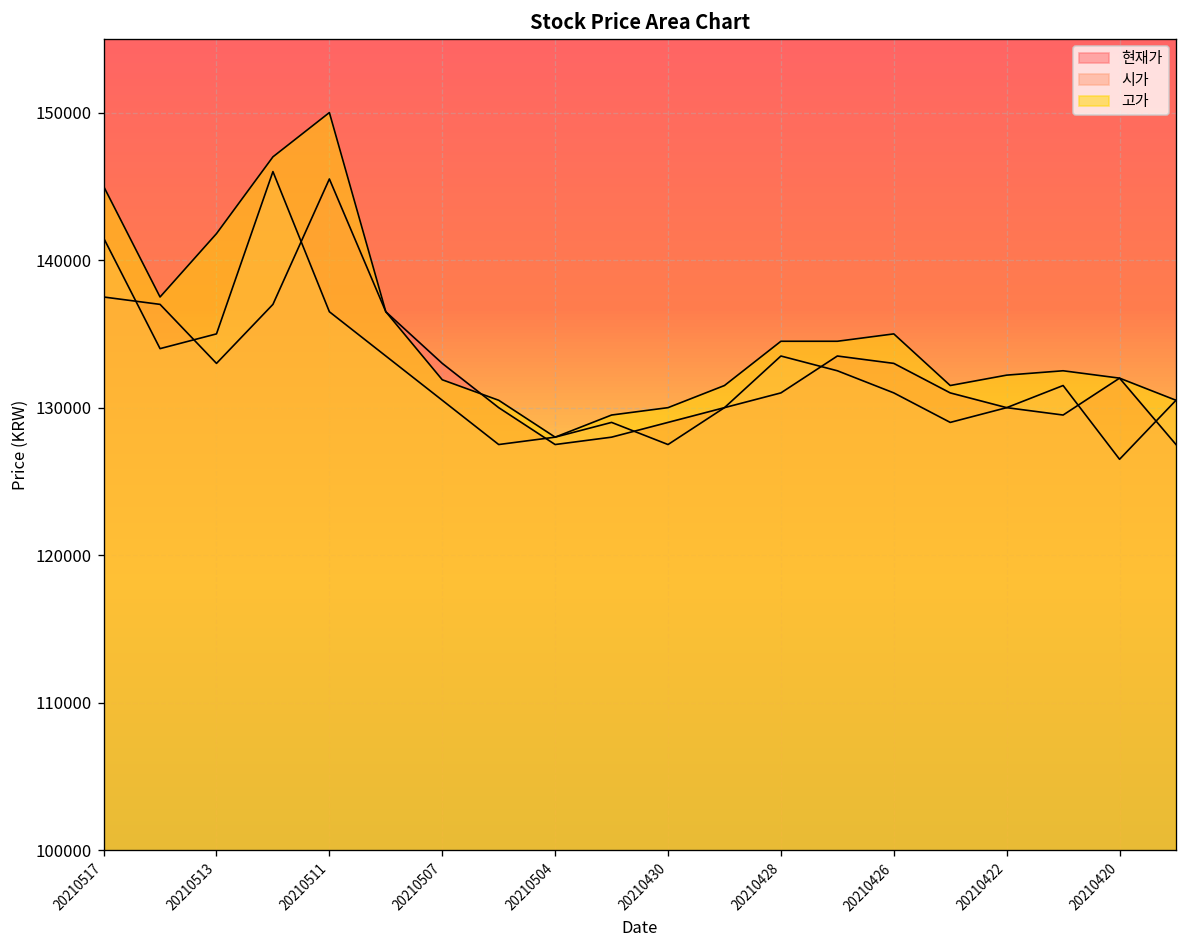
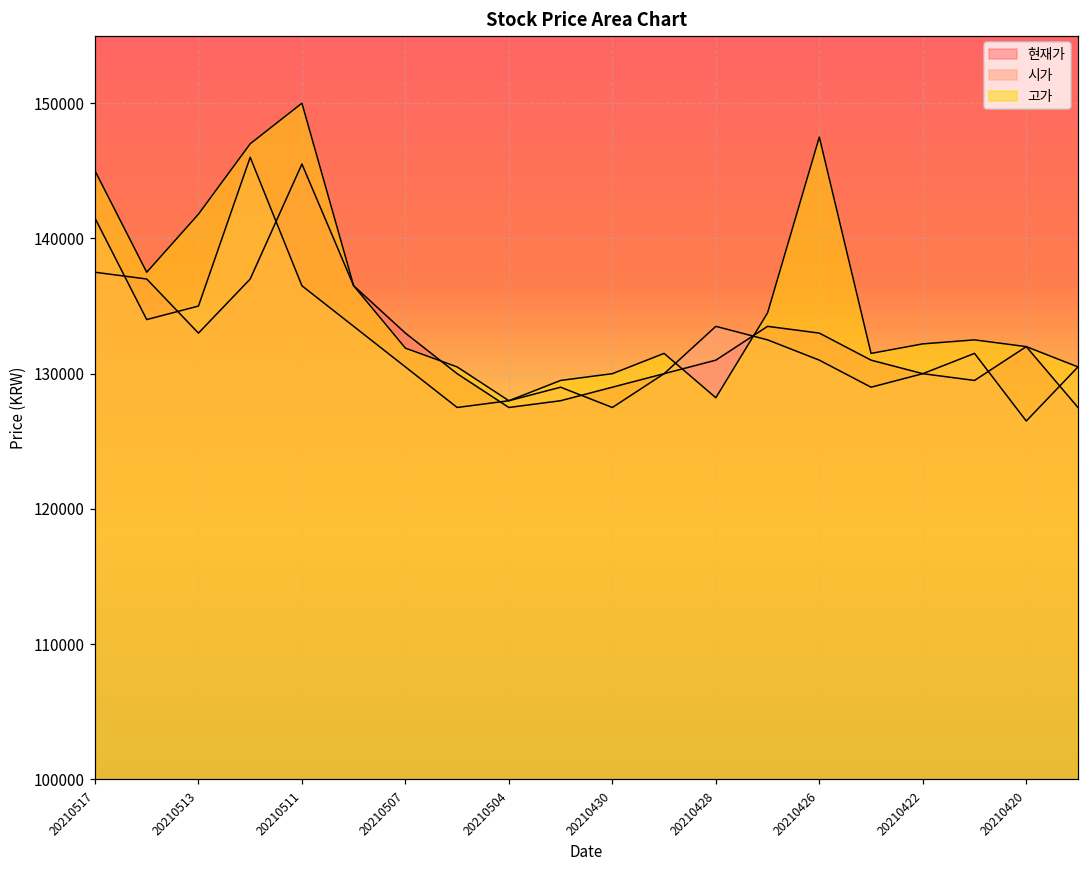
  {
    "고가": {
      "20210517": 145000,
      "20210513": 141800,
      "20210511": 150000,
      "20210507": 131900,
      "20210430": 130000,
-     "20210428": 134500,
-     "20210426": 135000,
+     "20210428": 128200,
+     "20210426": 147500,
      "20210422": 132200
    }
  }
